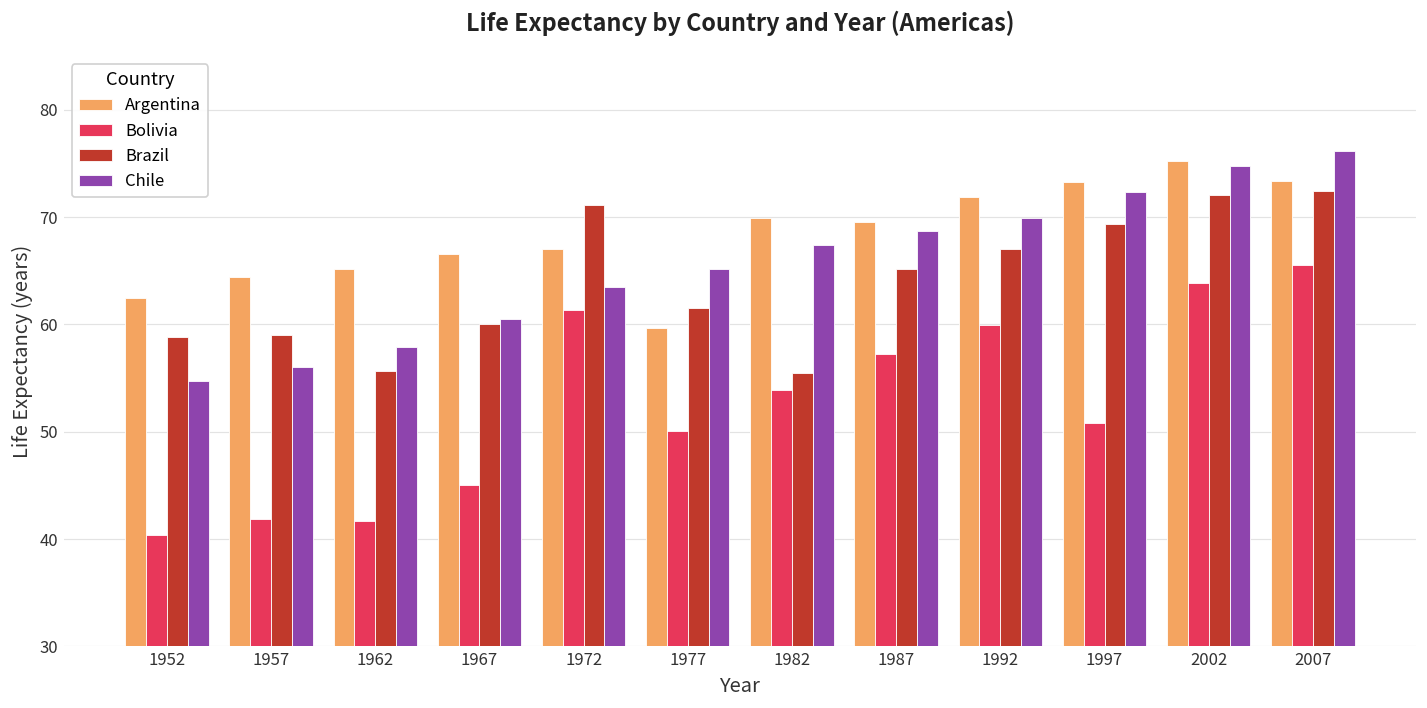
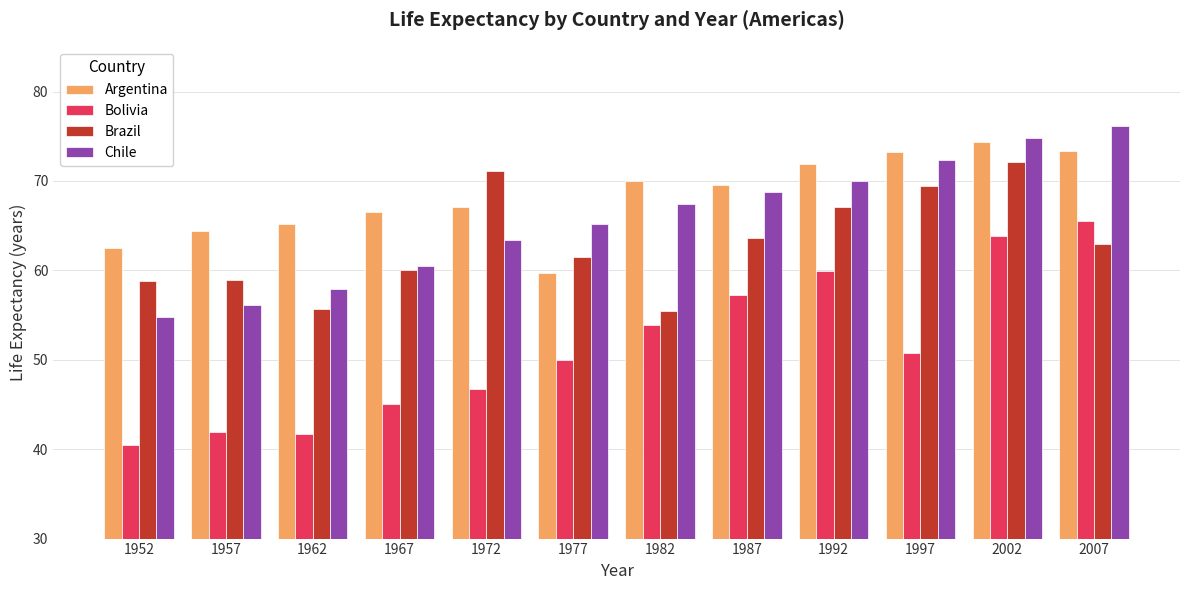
  {
    "Argentina": {
      "1952": 62,
      "1957": 64,
      "1962": 65,
      "1967": 67,
      "1972": 67,
      "1977": 60,
      "1982": 70,
      "1987": 70,
      "1992": 72,
      "1997": 73,
-     "2002": 75,
+     "2002": 74,
      "2007": 73
    },
    "Bolivia": {
      "1952": 40,
      "1957": 42,
      "1962": 42,
      "1967": 45,
-     "1972": 61,
+     "1972": 47,
      "1977": 50,
      "1982": 54,
      "1987": 57,
      "1992": 60,
      "1997": 51,
      "2002": 64,
      "2007": 66
    },
    "Brazil": {
      "1952": 59,
      "1957": 59,
      "1962": 56,
      "1967": 60,
      "1972": 71,
      "1977": 61,
      "1982": 55,
-     "1987": 65,
+     "1987": 64,
      "1992": 67,
      "1997": 69,
      "2002": 72,
-     "2007": 72
+     "2007": 63
    },
    "Chile": {
      "1952": 55,
      "1957": 56,
      "1962": 58,
      "1967": 61,
      "1972": 63,
      "1977": 65,
      "1982": 67,
      "1987": 69,
      "1992": 70,
      "1997": 72,
      "2002": 75,
      "2007": 76
    }
  }
